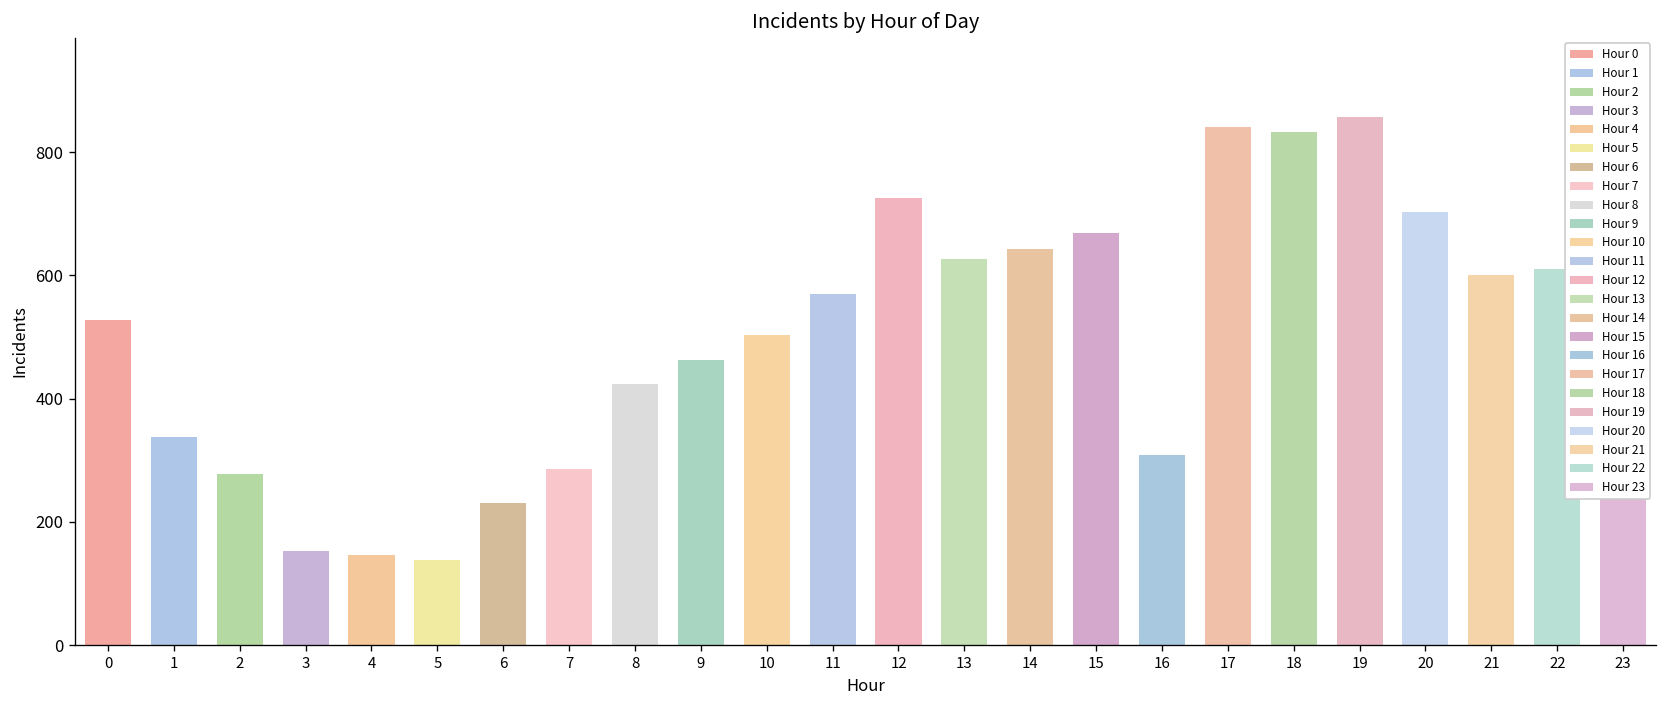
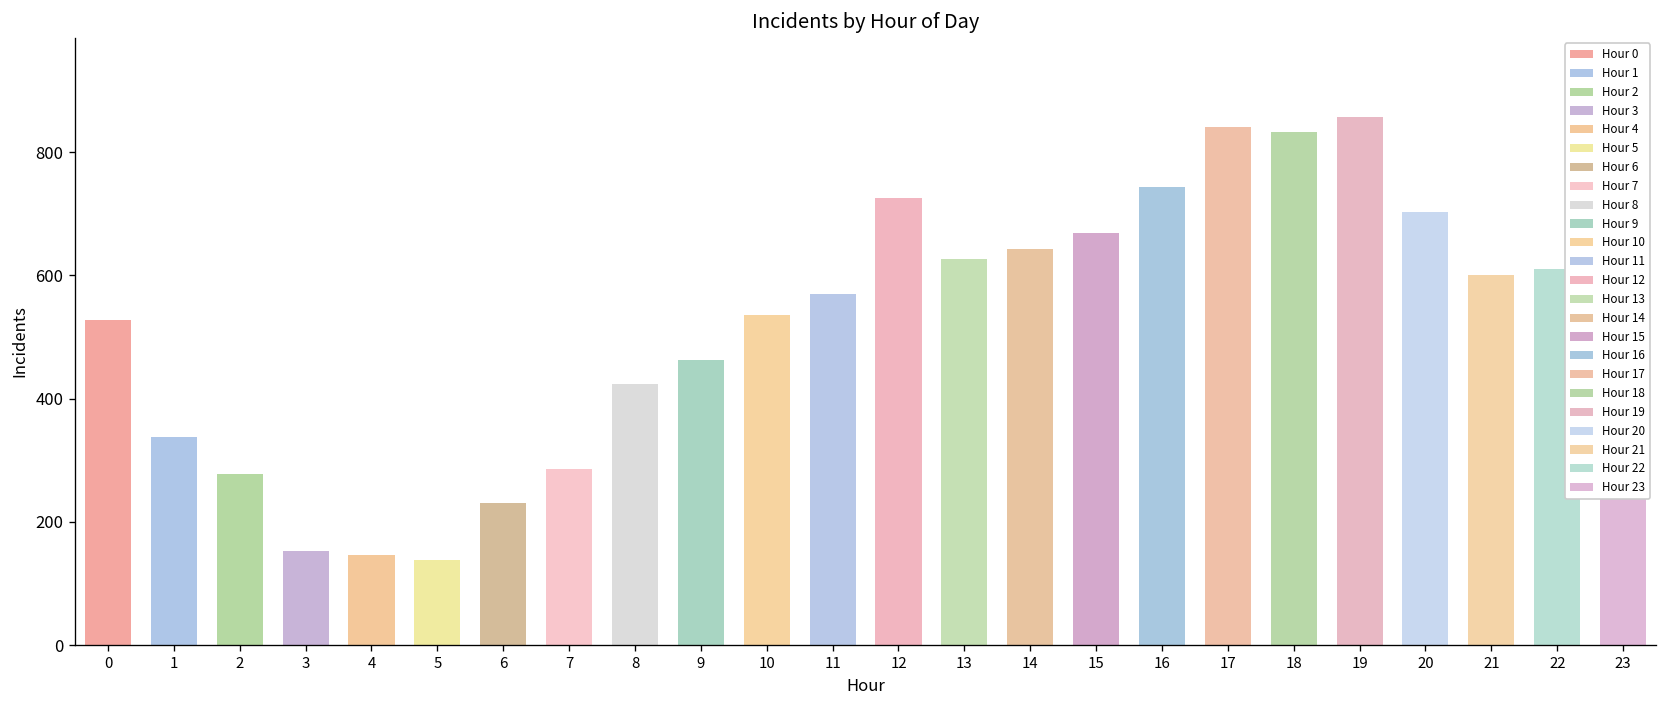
  {
    "0": 530,
    "1": 340,
    "2": 280,
    "3": 150,
    "4": 150,
    "5": 140,
    "6": 230,
    "7": 290,
    "8": 420,
    "9": 460,
-   "10": 500,
+   "10": 540,
    "11": 570,
    "12": 730,
    "13": 630,
    "14": 640,
    "15": 670,
-   "16": 310,
+   "16": 740,
    "17": 840,
    "18": 830,
    "19": 860,
    "20": 700,
    "21": 600,
    "22": 610,
    "23": 240
  }
